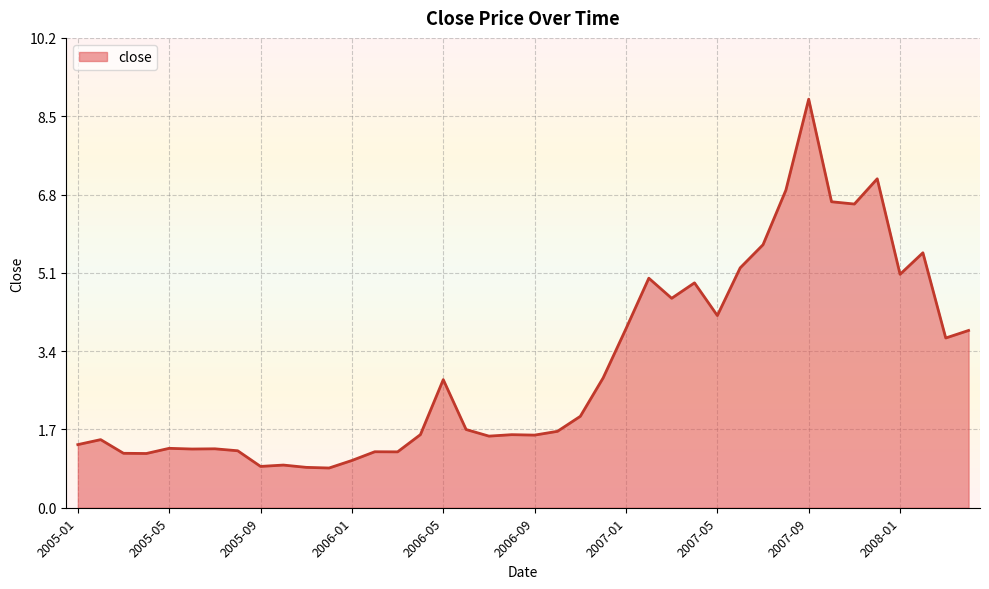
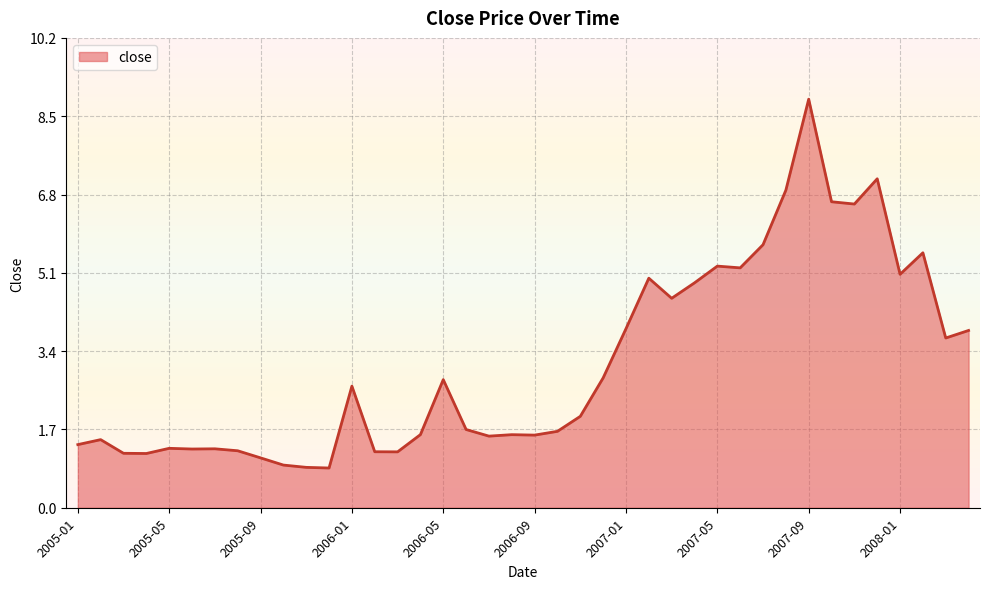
  {
    "2005-01": 1.4,
    "2005-05": 1.3,
-   "2005-09": 0.9,
-   "2006-01": 1.0,
+   "2005-09": 1.1,
+   "2006-01": 2.6,
    "2006-05": 2.8,
    "2006-09": 1.6,
    "2007-01": 3.9,
-   "2007-05": 4.2,
+   "2007-05": 5.2,
    "2007-09": 8.9,
    "2008-01": 5.1
  }
